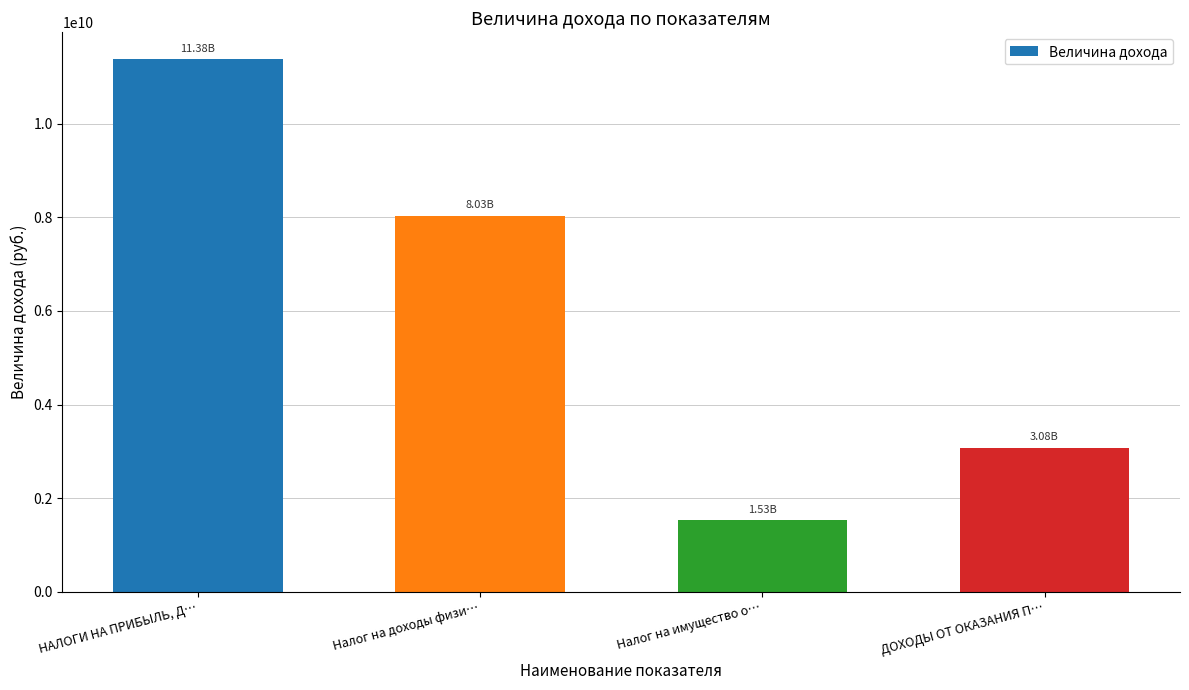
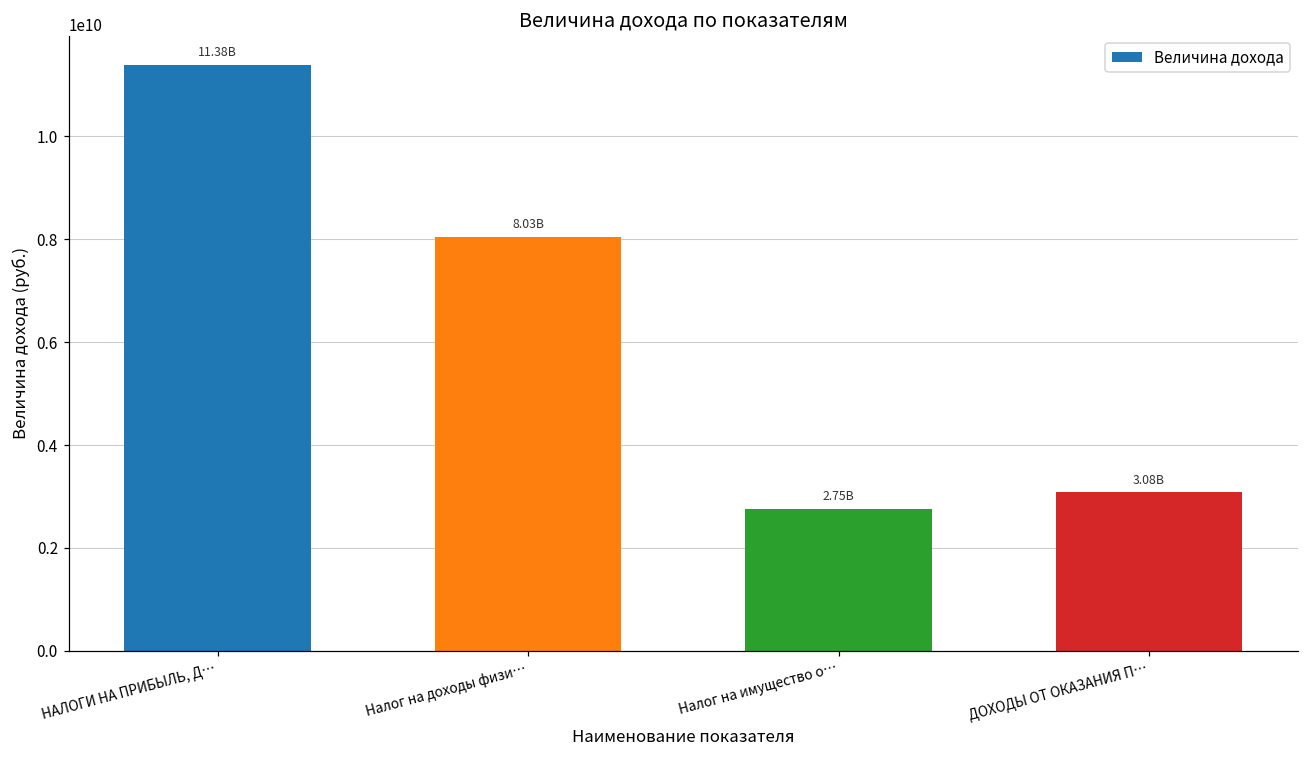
  {
    "НАЛОГИ НА ПРИБЫЛЬ, Д…": "11.38B",
    "Налог на доходы физи…": "8.03B",
-   "Налог на имущество о…": "1.53B",
+   "Налог на имущество о…": "2.75B",
    "ДОХОДЫ ОТ ОКАЗАНИЯ П…": "3.08B"
  }
